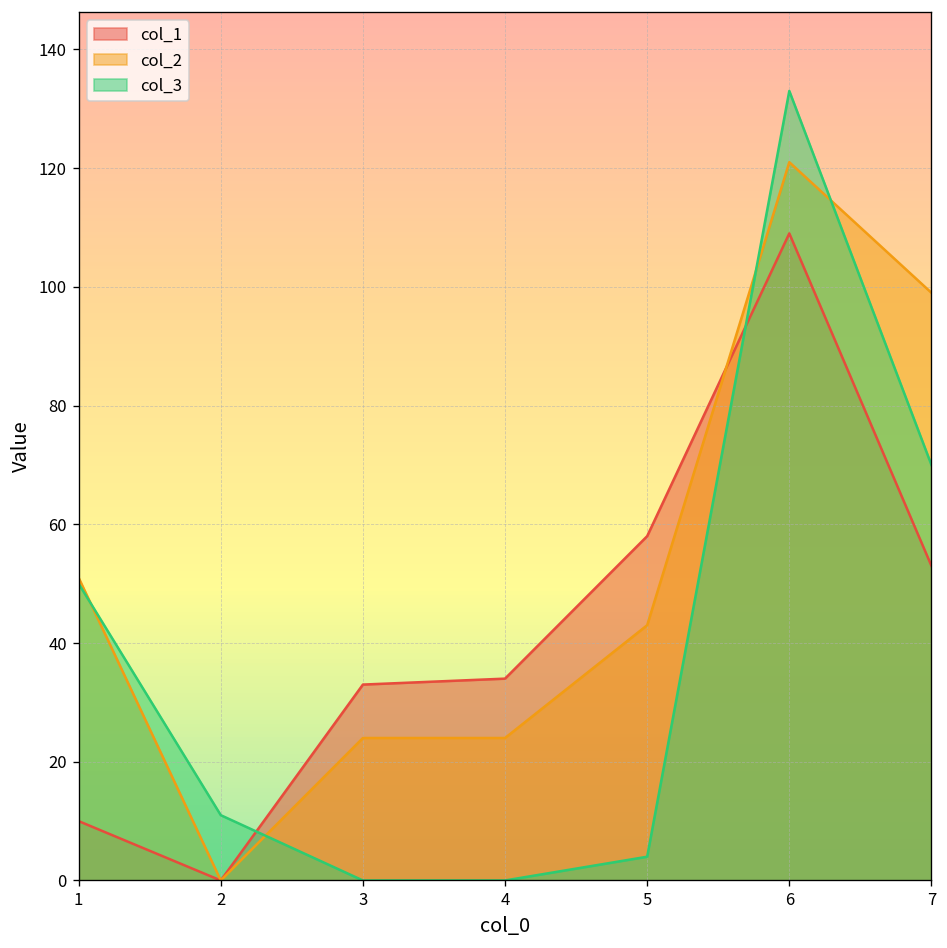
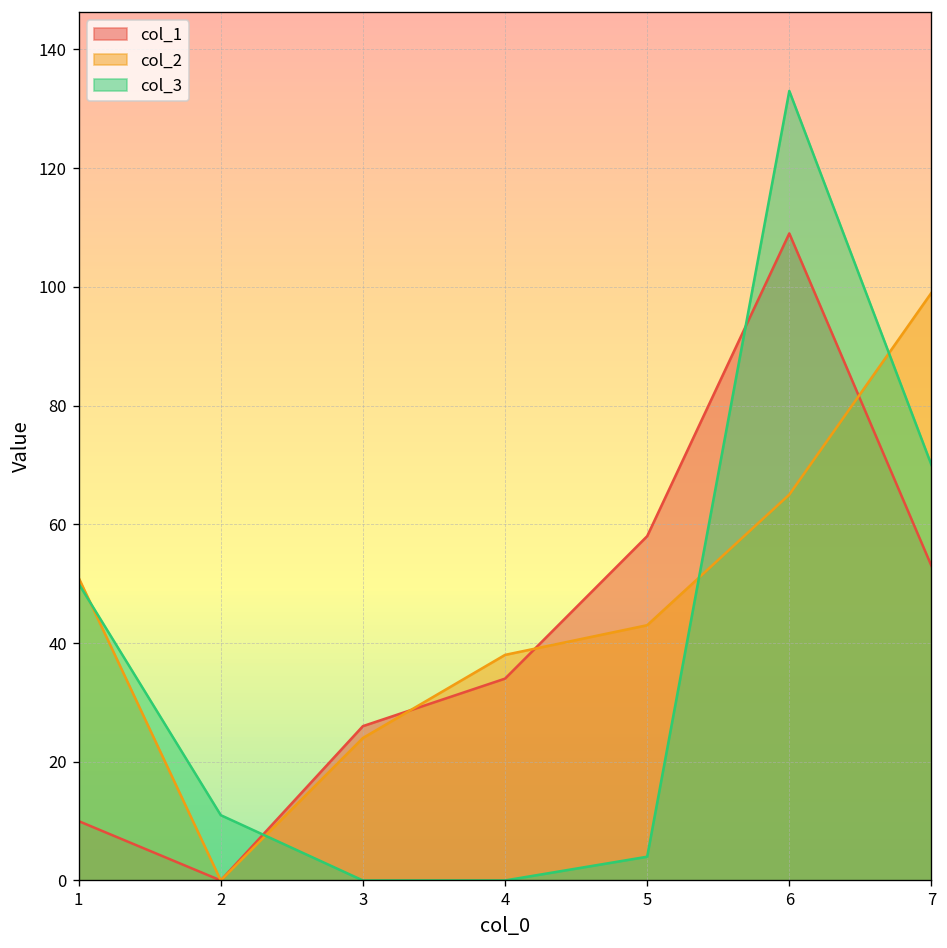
  {
    "col_1": {
      "1": 10,
-     "3": 33,
+     "3": 26,
      "4": 34,
      "5": 58,
      "6": 109,
      "7": 53
    },
    "col_2": {
      "1": 51,
      "3": 24,
-     "4": 24,
+     "4": 38,
      "5": 43,
-     "6": 121,
+     "6": 65,
      "7": 99
    },
    "col_3": {
      "1": 50,
      "2": 11,
      "3": 0,
      "4": 0,
      "5": 4,
      "6": 133,
      "7": 70
    }
  }
